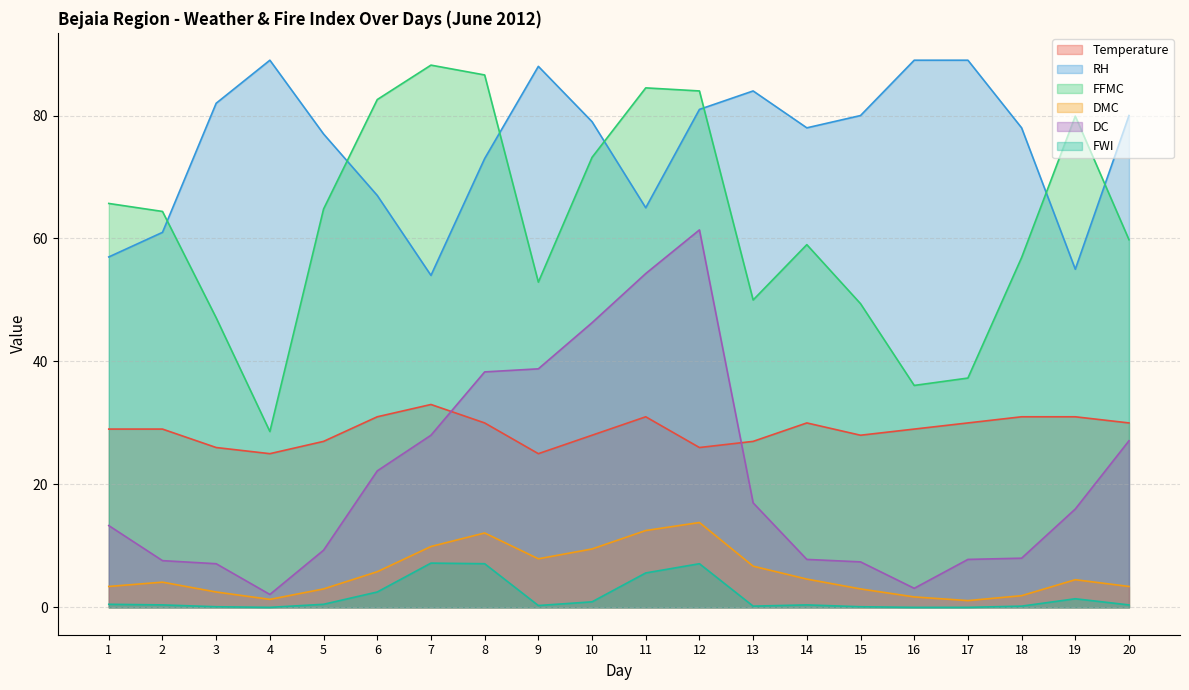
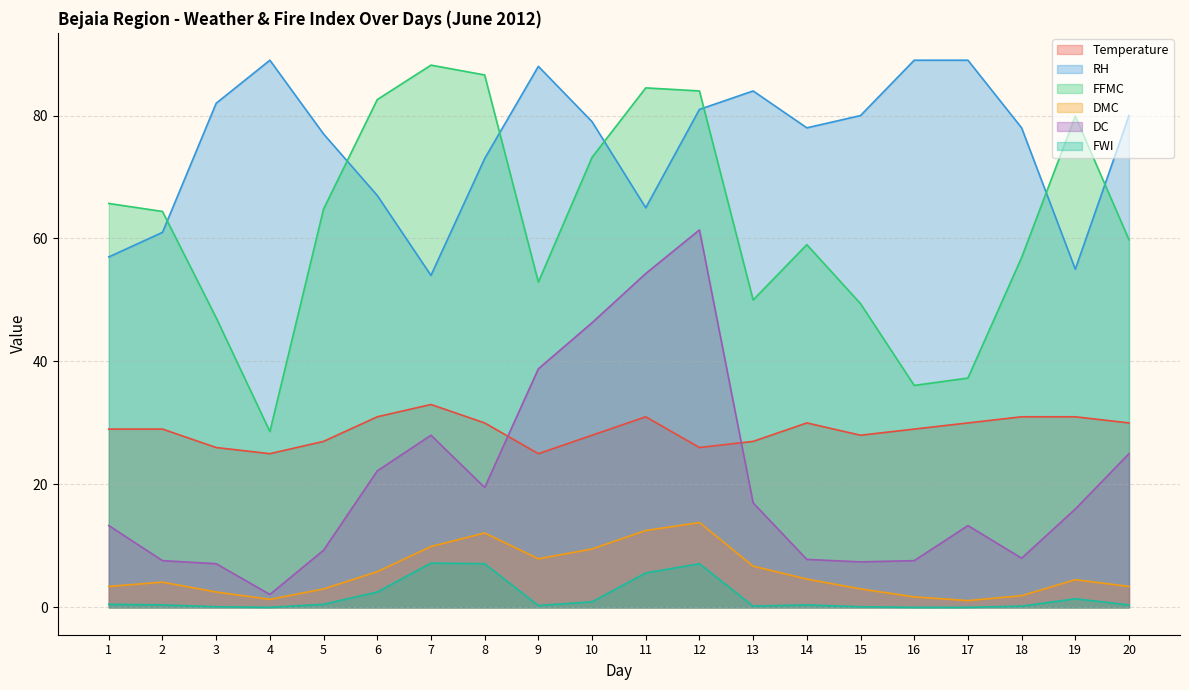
  {
    "DC": {
      "1": 13,
      "2": 8,
      "3": 7,
      "4": 2,
      "5": 9,
      "6": 22,
      "7": 28,
-     "8": 38,
+     "8": 20,
      "9": 39,
      "10": 46,
      "11": 54,
      "12": 61,
      "13": 17,
      "14": 8,
      "15": 7,
-     "16": 3,
-     "17": 8,
+     "16": 8,
+     "17": 13,
      "18": 8,
      "19": 16,
-     "20": 27
+     "20": 25
    }
  }
